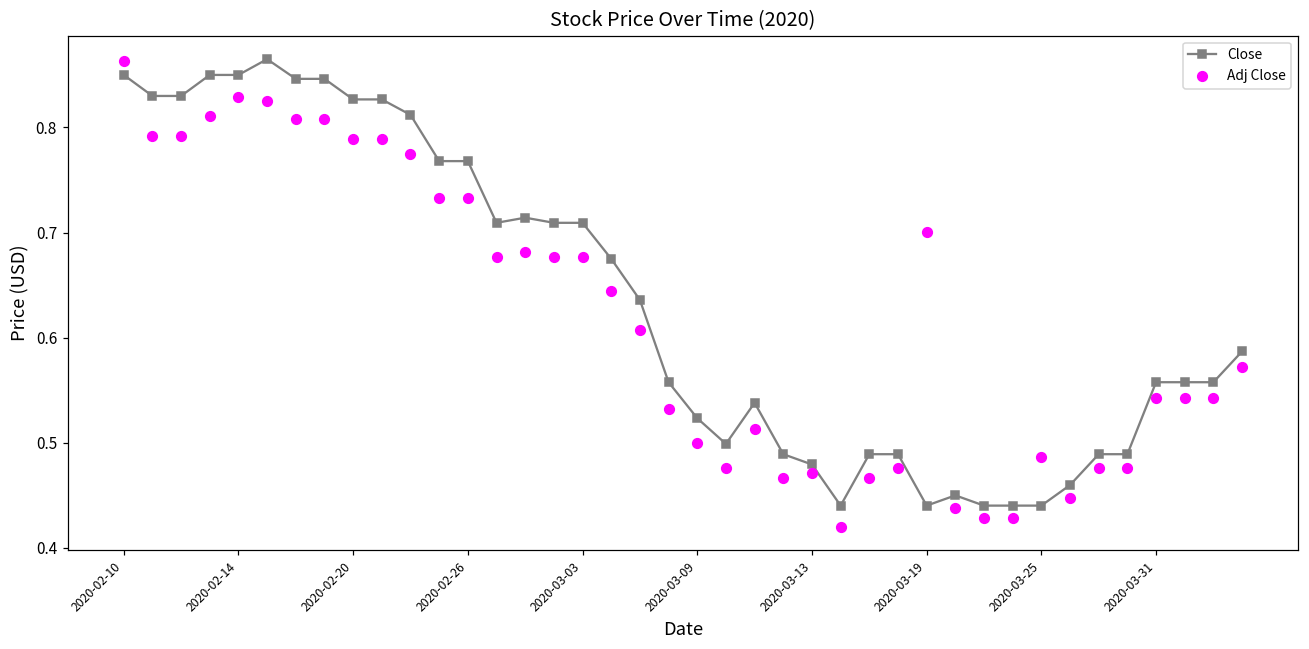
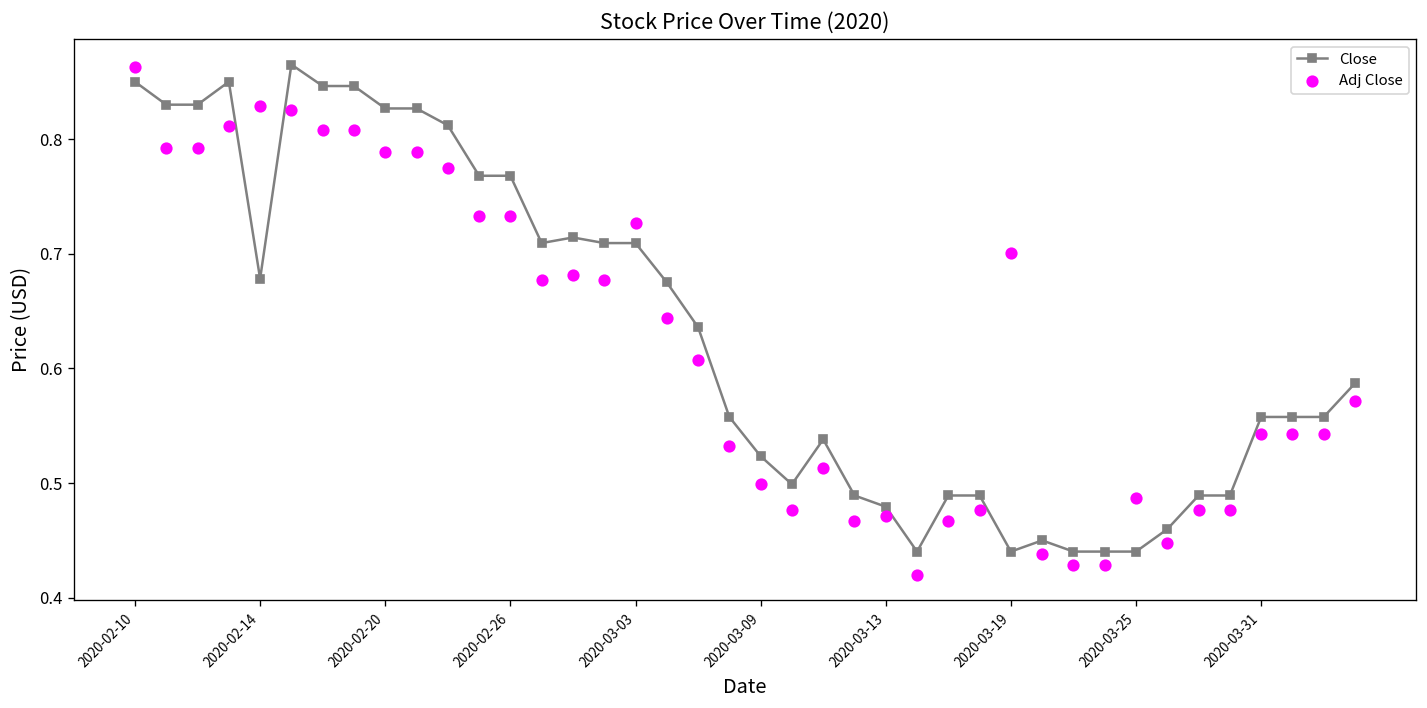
  {
    "Close": {
      "2020-02-10": 0.85,
-     "2020-02-14": 0.85,
+     "2020-02-14": 0.68,
      "2020-02-20": 0.83,
      "2020-02-26": 0.77,
      "2020-03-03": 0.71,
      "2020-03-09": 0.52,
      "2020-03-13": 0.48,
      "2020-03-19": 0.44,
      "2020-03-25": 0.44,
      "2020-03-31": 0.56
    },
    "Adj Close": {
-     "2020-03-03": 0.68
+     "2020-03-03": 0.73
    }
  }
